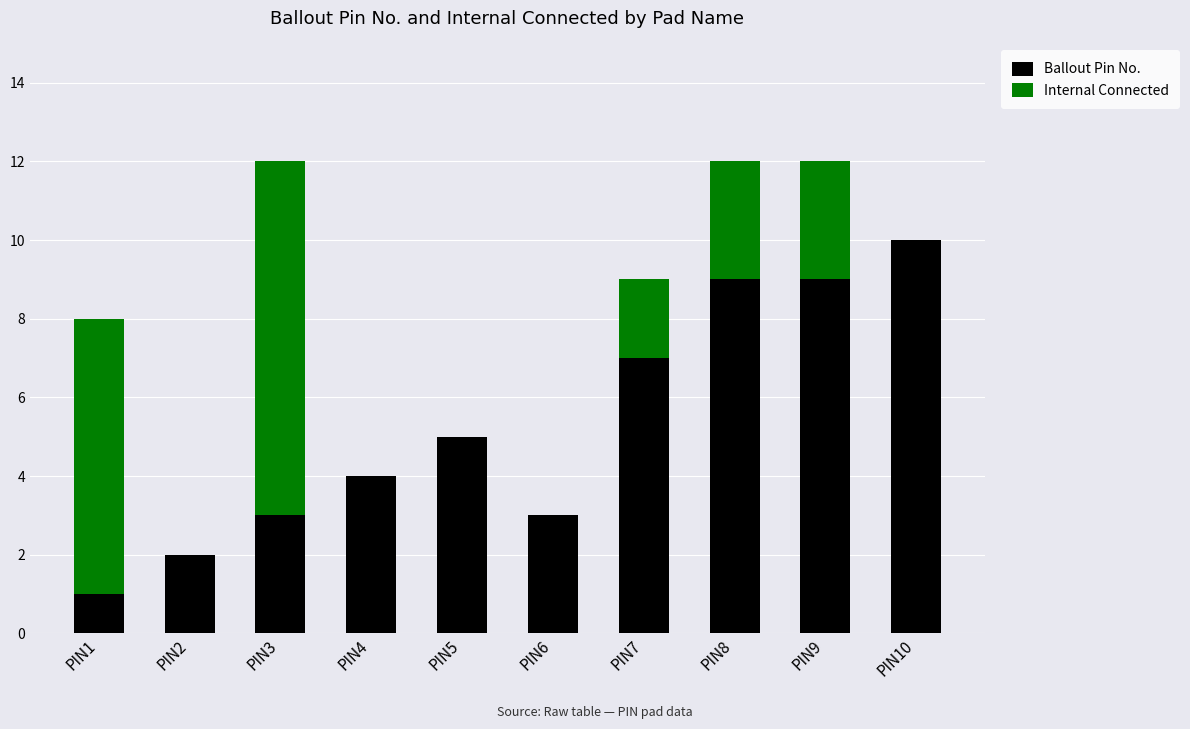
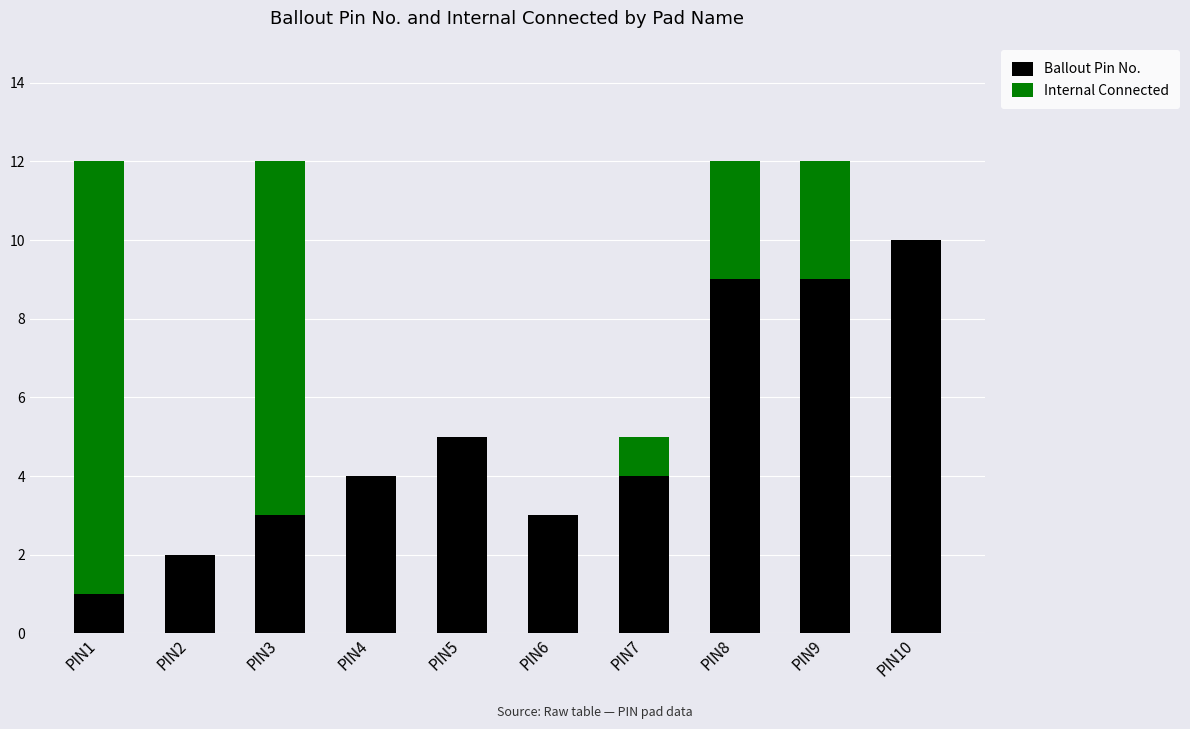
  {
    "Ballout Pin No.": {
      "PIN1": 1,
      "PIN2": 2,
      "PIN3": 3,
      "PIN4": 4,
      "PIN5": 5,
      "PIN6": 3,
-     "PIN7": 7,
+     "PIN7": 4,
      "PIN8": 9,
      "PIN9": 9,
      "PIN10": 10
    },
    "Internal Connected": {
-     "PIN1": 7,
-     "PIN7": 2
+     "PIN1": 11,
+     "PIN7": 1
    }
  }
